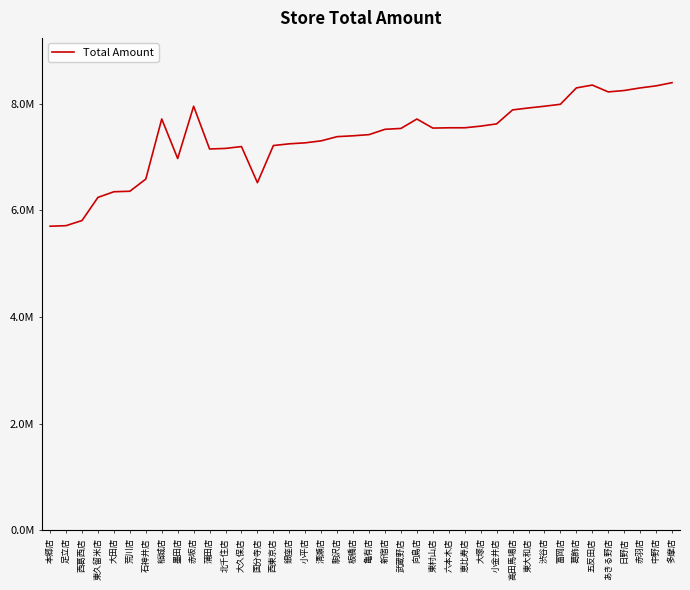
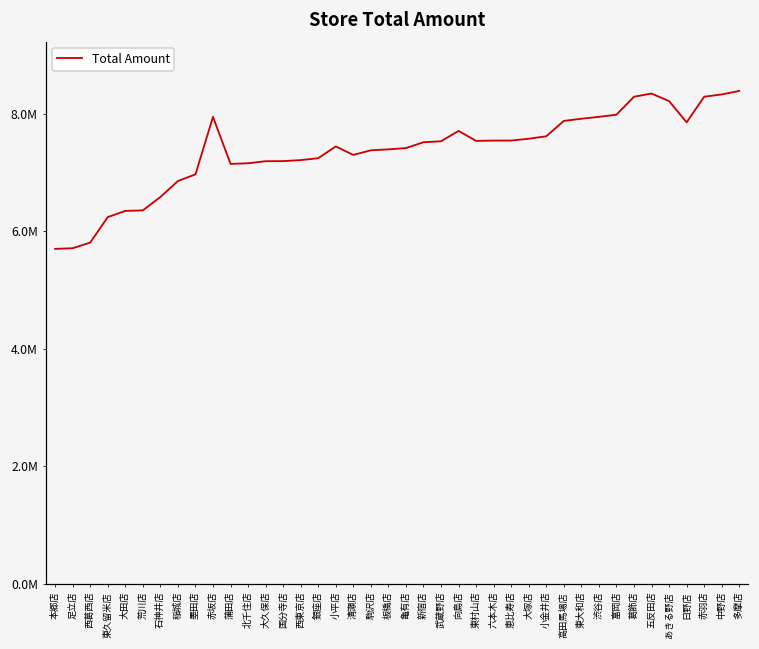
  {
    "本郷店": 5700000,
    "足立店": 5700000,
    "西葛西店": 5800000,
    "東久留米店": 6200000,
    "大田店": 6300000,
    "荒川店": 6400000,
    "石神井店": 6600000,
-   "稲城店": 7700000,
+   "稲城店": 6900000,
    "墨田店": 7000000,
    "赤坂店": 8000000,
    "蒲田店": 7100000,
    "北千住店": 7200000,
    "大久保店": 7200000,
-   "国分寺店": 6500000,
+   "国分寺店": 7200000,
    "西東京店": 7200000,
    "銀座店": 7200000,
-   "小平店": 7300000,
+   "小平店": 7400000,
    "清瀬店": 7300000,
    "駒沢店": 7400000,
    "板橋店": 7400000,
    "亀有店": 7400000,
    "新宿店": 7500000,
    "武蔵野店": 7500000,
    "向島店": 7700000,
    "東村山店": 7500000,
    "六本木店": 7500000,
    "恵比寿店": 7500000,
    "大塚店": 7600000,
    "小金井店": 7600000,
    "高田馬場店": 7900000,
    "東大和店": 7900000,
    "渋谷店": 8000000,
    "富岡店": 8000000,
    "葛飾店": 8300000,
    "五反田店": 8300000,
    "あきる野店": 8200000,
-   "日野店": 8200000,
+   "日野店": 7900000,
    "赤羽店": 8300000,
    "中野店": 8300000,
    "多摩店": 8400000
  }
